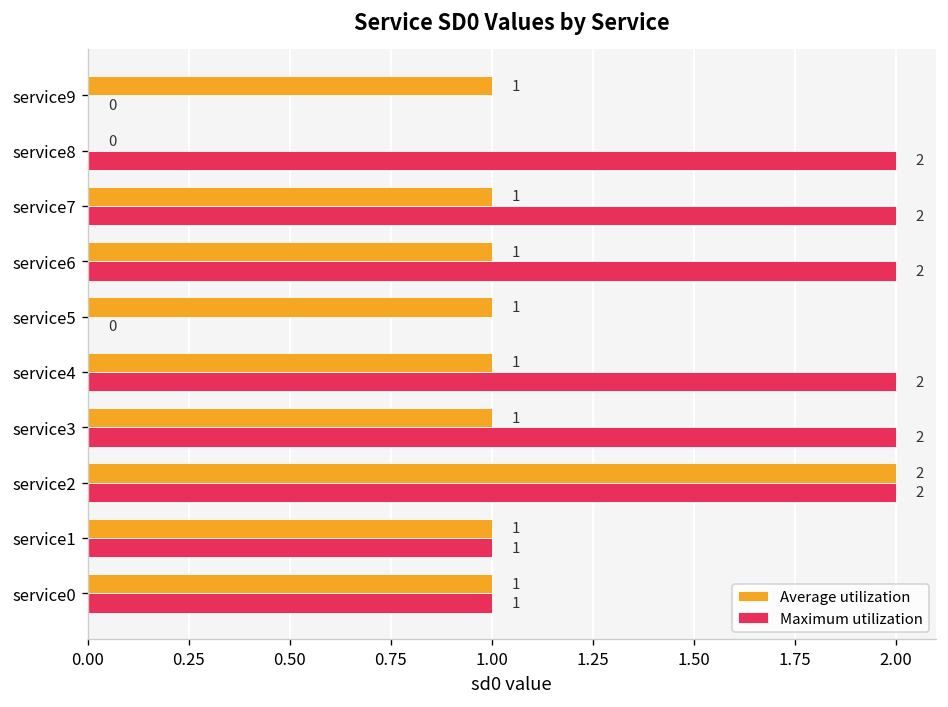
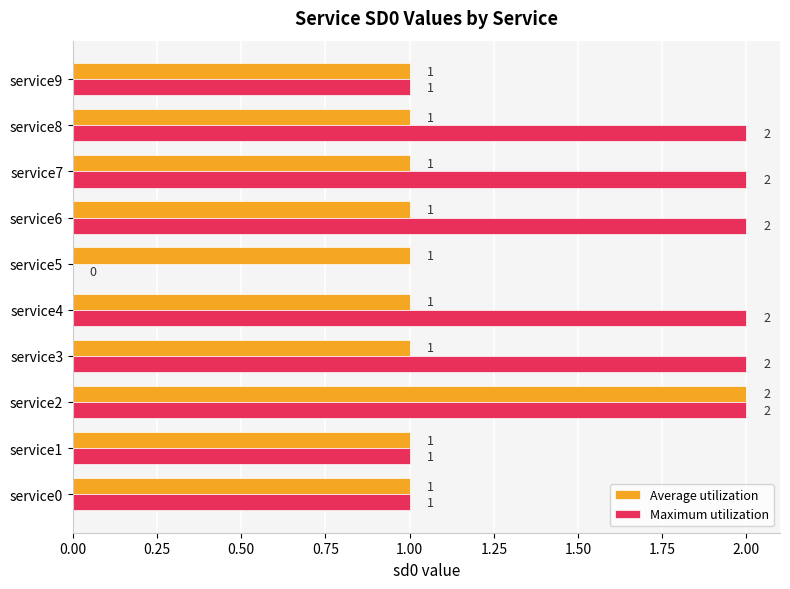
  {
    "Average utilization": {
      "service9": 1,
-     "service8": 0,
+     "service8": 1,
      "service7": 1,
      "service6": 1,
      "service5": 1,
      "service4": 1,
      "service3": 1,
      "service2": 2,
      "service1": 1,
      "service0": 1
    },
    "Maximum utilization": {
-     "service9": 0,
+     "service9": 1,
      "service8": 2,
      "service7": 2,
      "service6": 2,
      "service5": 0,
      "service4": 2,
      "service3": 2,
      "service2": 2,
      "service1": 1,
      "service0": 1
    }
  }
